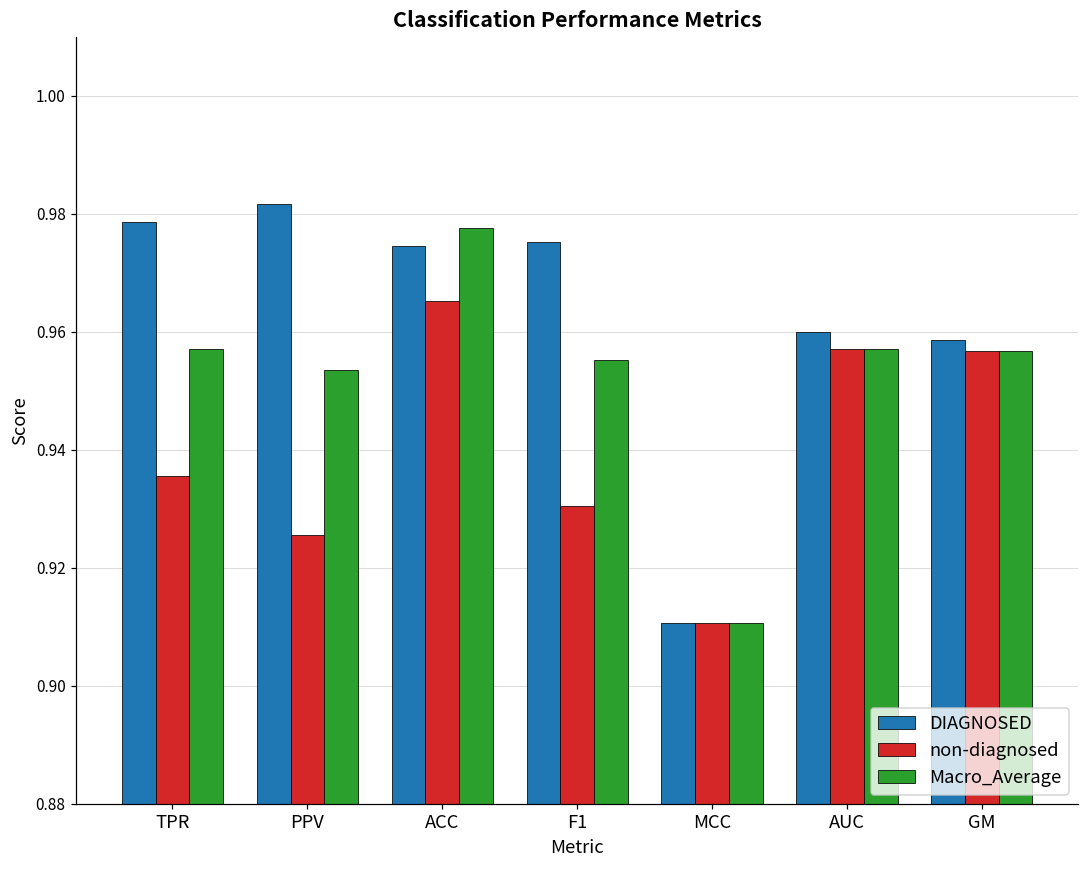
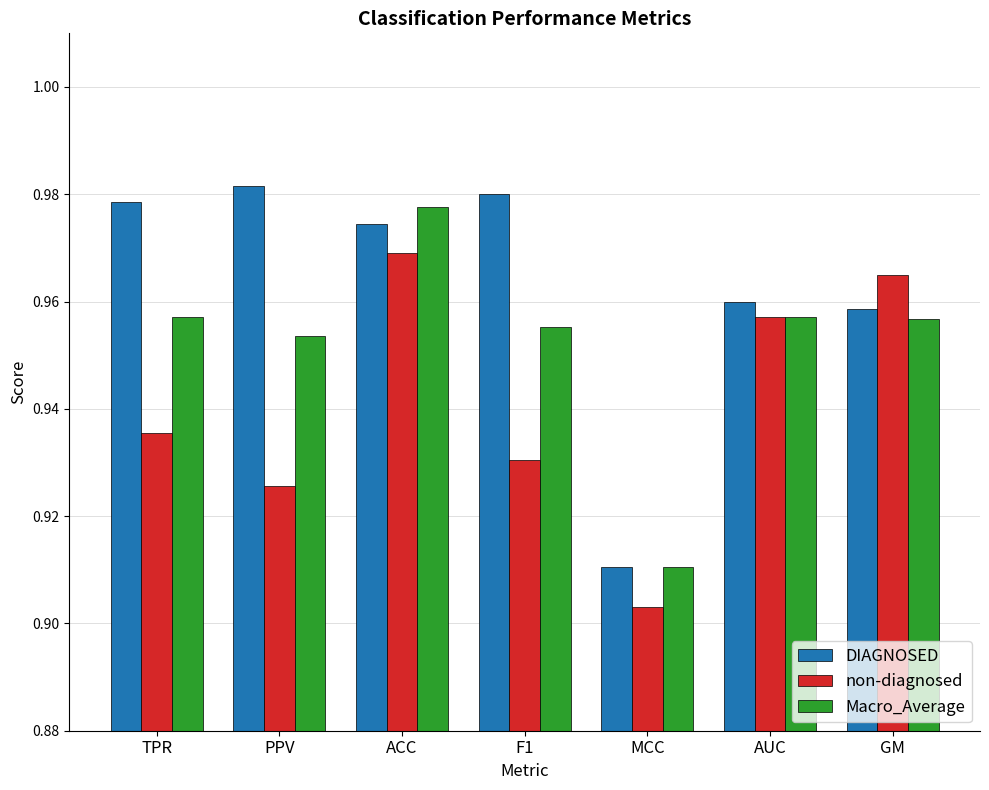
  {
    "DIAGNOSED": {
      "TPR": 0.979,
      "PPV": 0.982,
      "ACC": 0.975,
-     "F1": 0.975,
+     "F1": 0.980,
      "MCC": 0.911,
      "AUC": 0.960,
      "GM": 0.959
    },
    "non-diagnosed": {
      "TPR": 0.935,
      "PPV": 0.926,
-     "ACC": 0.965,
+     "ACC": 0.969,
      "F1": 0.930,
-     "MCC": 0.911,
+     "MCC": 0.903,
      "AUC": 0.957,
-     "GM": 0.957
+     "GM": 0.965
    },
    "Macro_Average": {
      "TPR": 0.957,
      "PPV": 0.954,
      "ACC": 0.978,
      "F1": 0.955,
      "MCC": 0.911,
      "AUC": 0.957,
      "GM": 0.957
    }
  }
